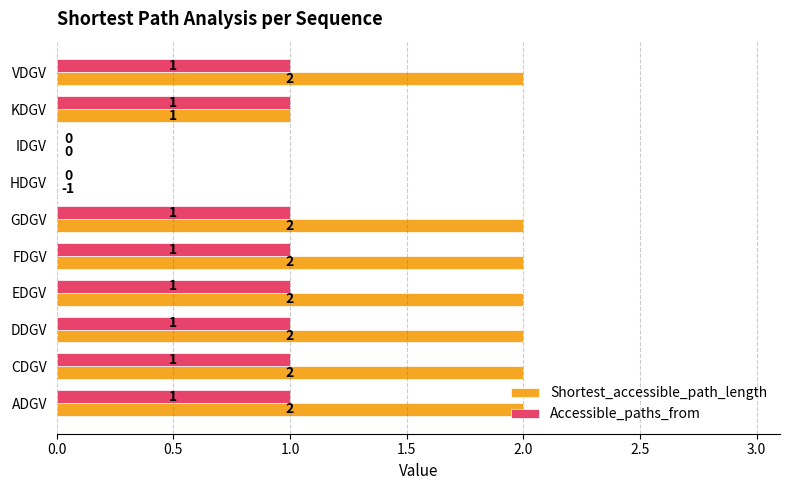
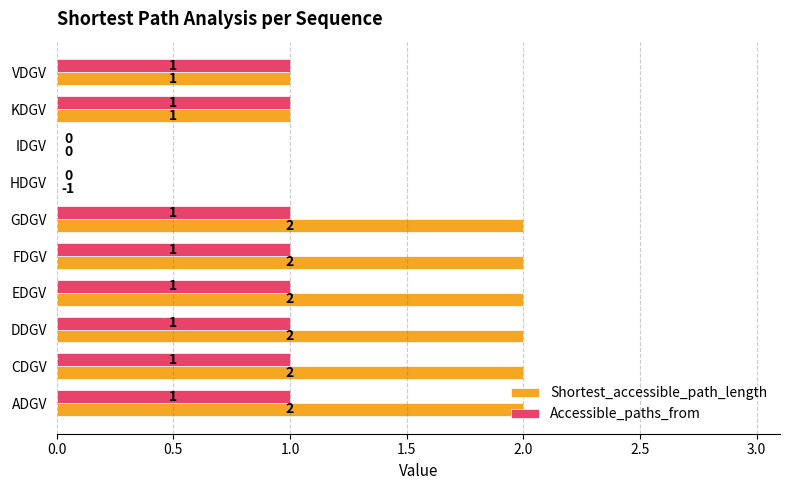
  {
    "Shortest_accessible_path_length": {
-     "VDGV": 2,
+     "VDGV": 1,
      "KDGV": 1,
      "IDGV": 0,
      "GDGV": 2,
      "FDGV": 2,
      "EDGV": 2,
      "DDGV": 2,
      "CDGV": 2,
      "ADGV": 2
    },
    "Accessible_paths_from": {
      "VDGV": 1,
      "KDGV": 1,
      "IDGV": 0,
      "HDGV": 0,
      "GDGV": 1,
      "FDGV": 1,
      "EDGV": 1,
      "DDGV": 1,
      "CDGV": 1,
      "ADGV": 1
    }
  }
